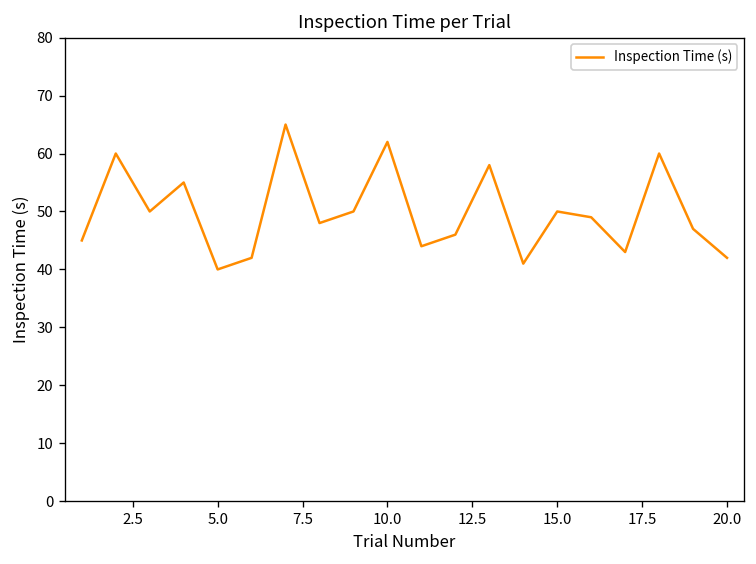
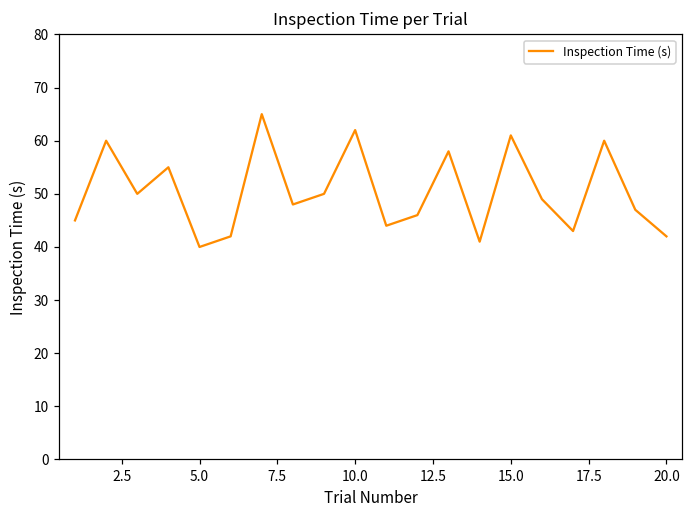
  {
    "5.0": 40,
    "10.0": 62,
-   "15.0": 50,
+   "15.0": 61,
    "20.0": 42
  }
